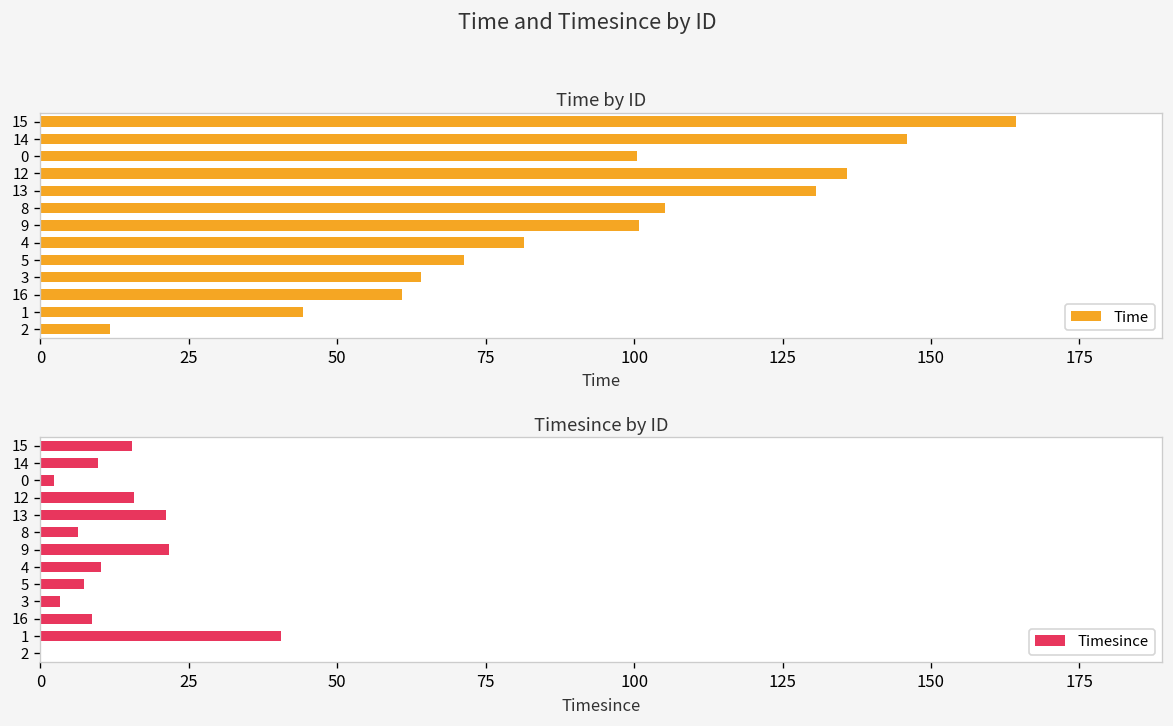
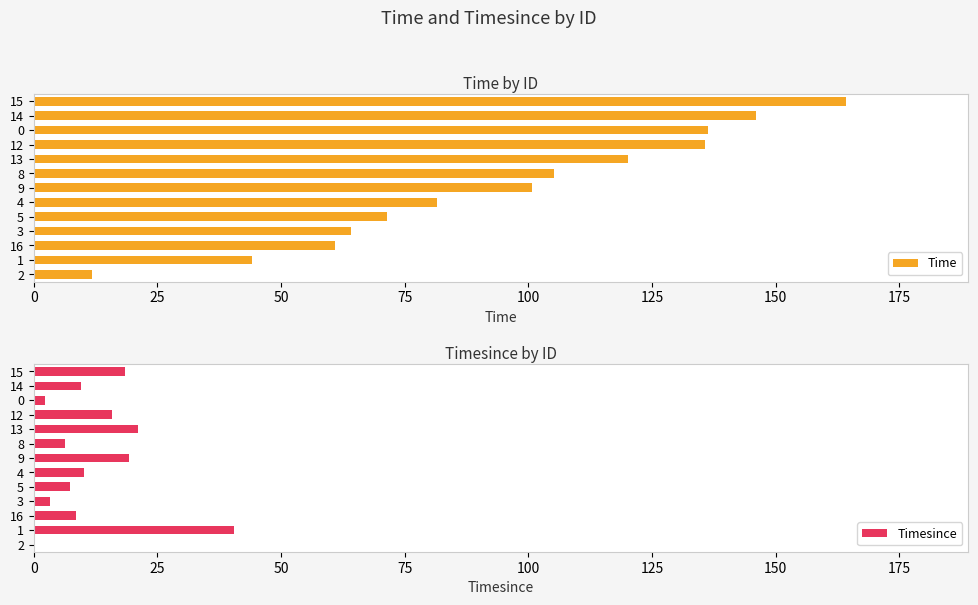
  {
    "Time by ID": {
      "15": 164,
      "14": 146,
-     "0": 101,
+     "0": 136,
      "12": 136,
-     "13": 131,
+     "13": 120,
      "8": 105,
      "9": 101,
      "4": 82,
      "5": 71,
      "3": 64,
      "16": 61,
      "1": 44,
      "2": 12
    },
    "Timesince by ID": {
-     "15": 15,
+     "15": 18,
      "14": 10,
      "0": 2,
      "12": 16,
      "13": 21,
      "8": 6,
-     "9": 22,
+     "9": 19,
      "4": 10,
      "5": 7,
      "3": 3,
      "16": 9,
      "1": 41,
      "2": 0
    }
  }
